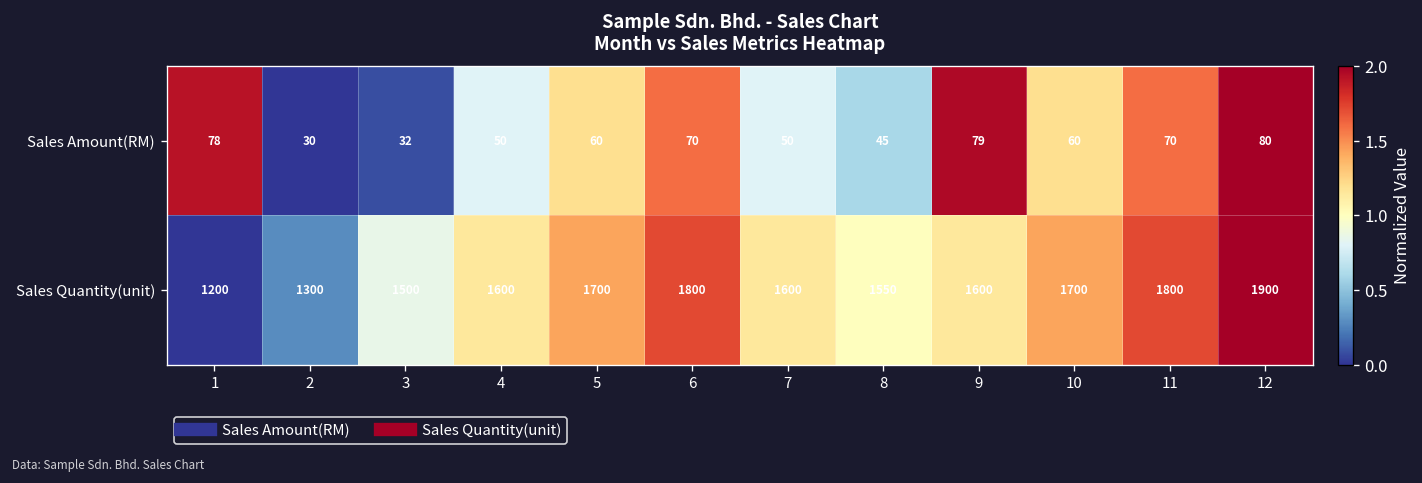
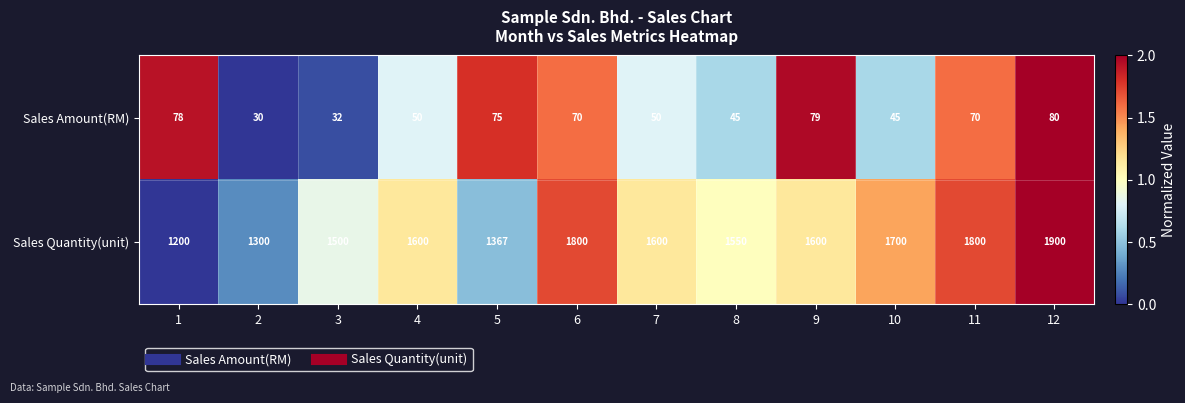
  {
    "Sales Amount(RM)": {
      "1": 78,
      "2": 30,
      "3": 32,
-     "5": 60,
+     "5": 75,
      "6": 70,
      "8": 45,
      "9": 79,
-     "10": 60,
+     "10": 45,
      "11": 70,
      "12": 80
    },
    "Sales Quantity(unit)": {
      "1": 1200,
      "2": 1300,
      "4": 1600,
-     "5": 1700,
+     "5": 1367,
      "6": 1800,
      "7": 1600,
      "8": 1550,
      "9": 1600,
      "10": 1700,
      "11": 1800,
      "12": 1900
    }
  }
